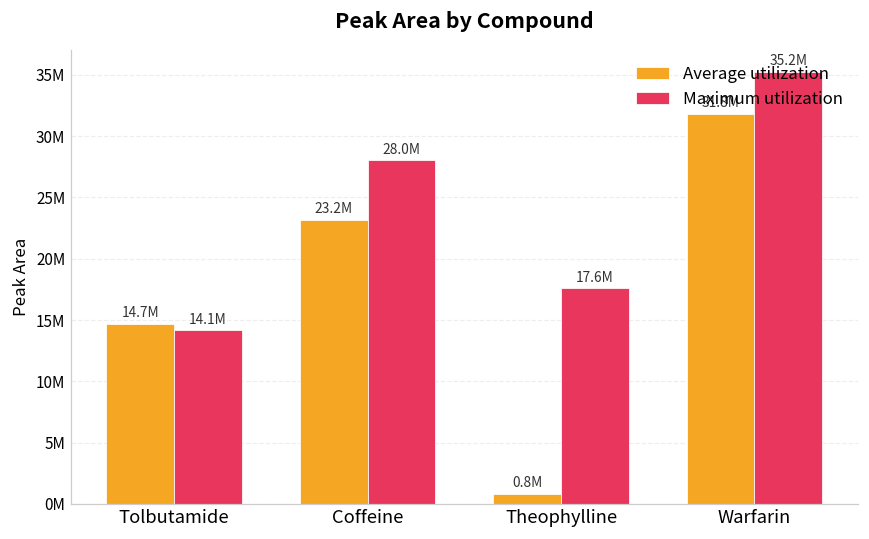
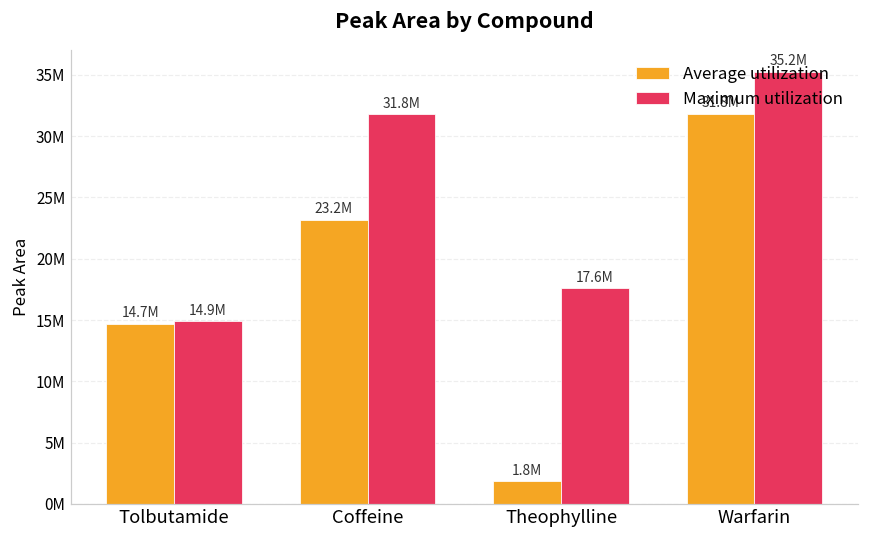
  {
    "Average utilization": {
      "Tolbutamide": "14.7M",
      "Coffeine": "23.2M",
-     "Theophylline": "0.8M",
+     "Theophylline": "1.8M",
      "Warfarin": "31.8M"
    },
    "Maximum utilization": {
-     "Tolbutamide": "14.1M",
-     "Coffeine": "28.0M",
+     "Tolbutamide": "14.9M",
+     "Coffeine": "31.8M",
      "Theophylline": "17.6M",
      "Warfarin": "35.2M"
    }
  }
